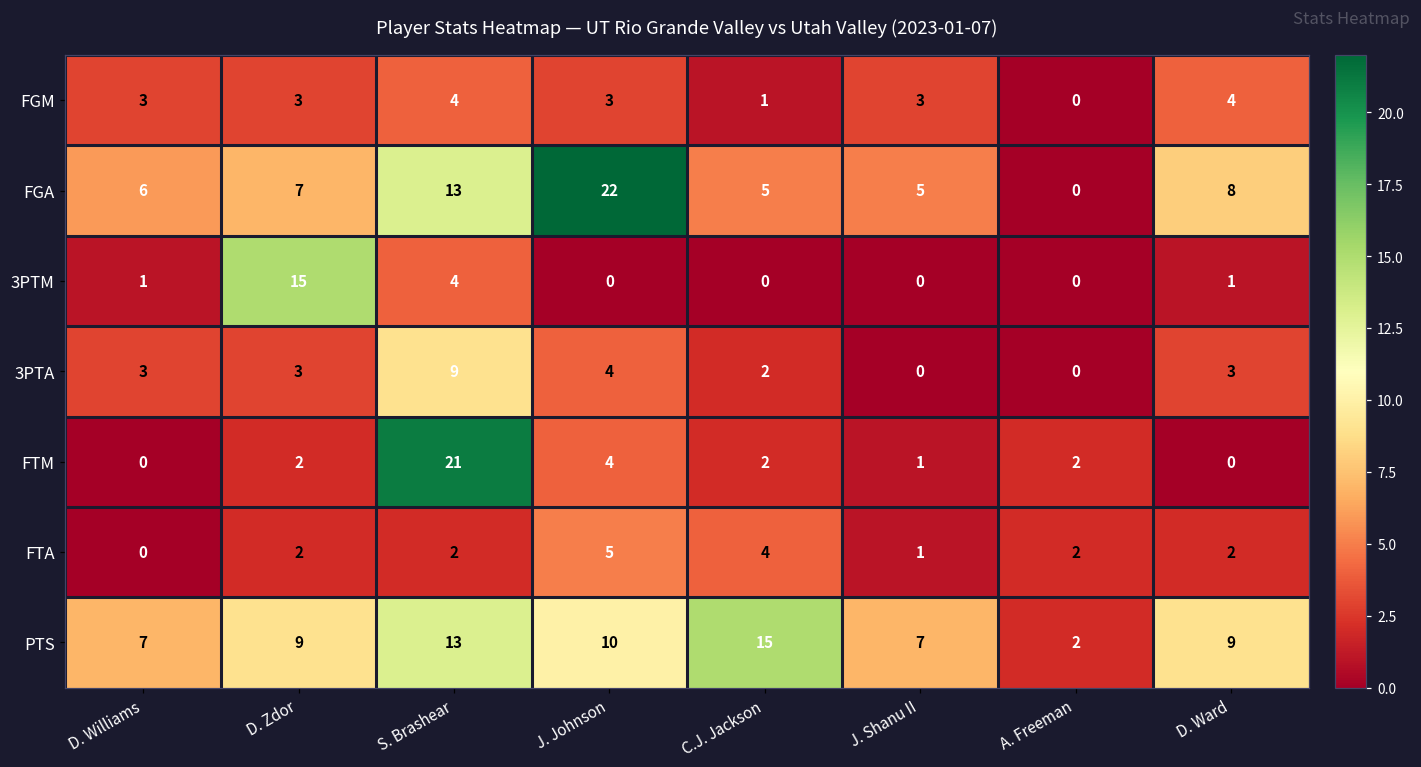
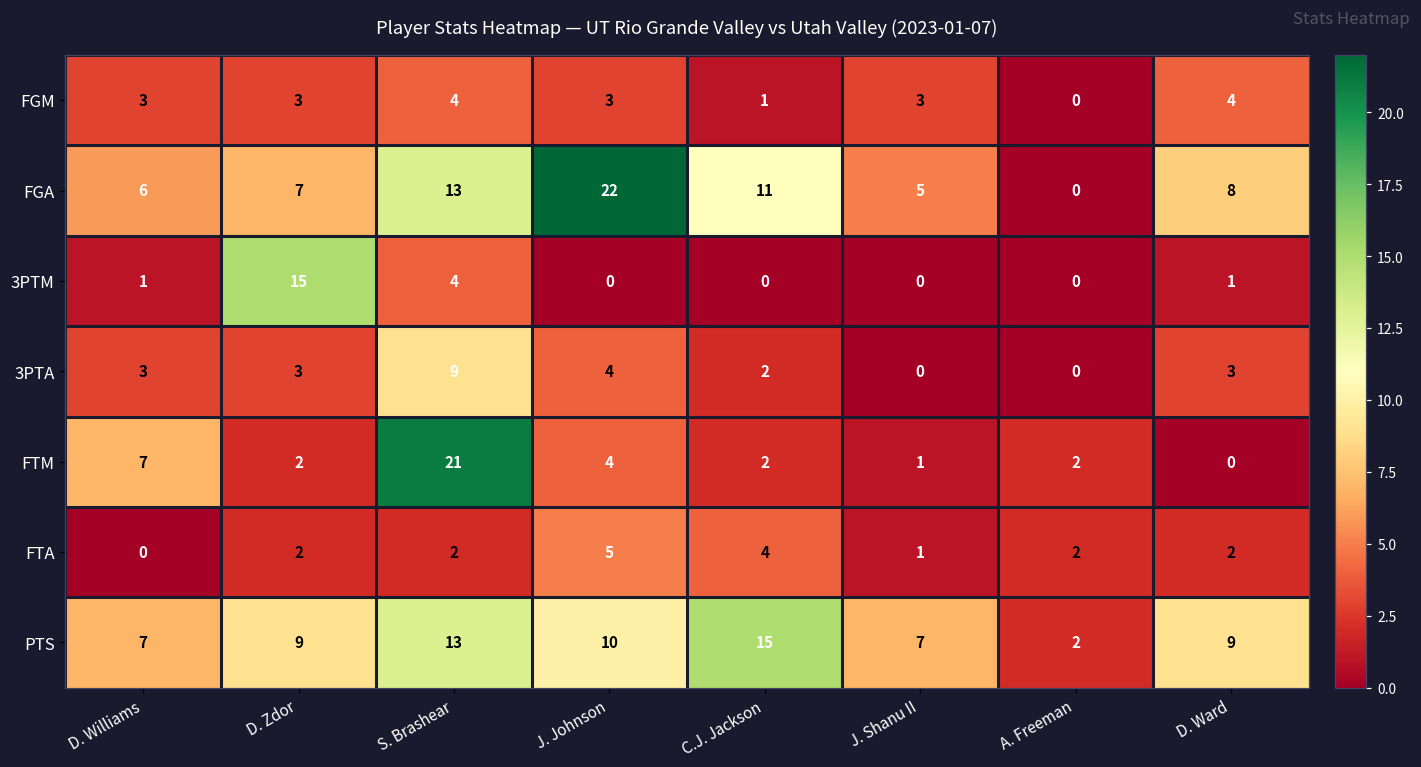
  {
    "FGM": {
      "D. Williams": 3,
      "D. Zdor": 3,
      "S. Brashear": 4,
      "J. Johnson": 3,
      "C.J. Jackson": 1,
      "J. Shanu II": 3,
      "A. Freeman": 0,
      "D. Ward": 4
    },
    "FGA": {
      "D. Williams": 6,
      "D. Zdor": 7,
      "S. Brashear": 13,
      "J. Johnson": 22,
-     "C.J. Jackson": 5,
+     "C.J. Jackson": 11,
      "J. Shanu II": 5,
      "A. Freeman": 0,
      "D. Ward": 8
    },
    "3PTM": {
      "D. Williams": 1,
      "D. Zdor": 15,
      "S. Brashear": 4,
      "J. Johnson": 0,
      "C.J. Jackson": 0,
      "J. Shanu II": 0,
      "A. Freeman": 0,
      "D. Ward": 1
    },
    "3PTA": {
      "D. Williams": 3,
      "D. Zdor": 3,
      "S. Brashear": 9,
      "J. Johnson": 4,
      "C.J. Jackson": 2,
      "J. Shanu II": 0,
      "A. Freeman": 0,
      "D. Ward": 3
    },
    "FTM": {
-     "D. Williams": 0,
+     "D. Williams": 7,
      "D. Zdor": 2,
      "S. Brashear": 21,
      "J. Johnson": 4,
      "C.J. Jackson": 2,
      "J. Shanu II": 1,
      "A. Freeman": 2,
      "D. Ward": 0
    },
    "FTA": {
      "D. Williams": 0,
      "D. Zdor": 2,
      "S. Brashear": 2,
      "J. Johnson": 5,
      "C.J. Jackson": 4,
      "J. Shanu II": 1,
      "A. Freeman": 2,
      "D. Ward": 2
    },
    "PTS": {
      "D. Williams": 7,
      "D. Zdor": 9,
      "S. Brashear": 13,
      "J. Johnson": 10,
      "C.J. Jackson": 15,
      "J. Shanu II": 7,
      "A. Freeman": 2,
      "D. Ward": 9
    }
  }
